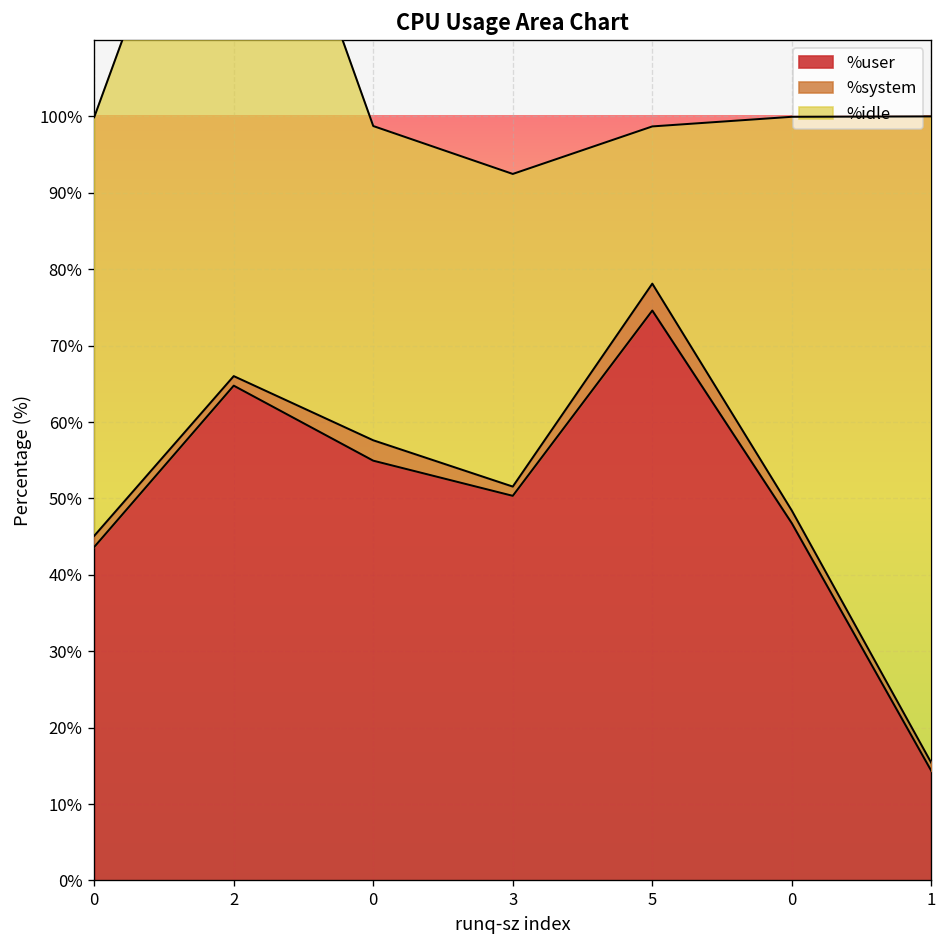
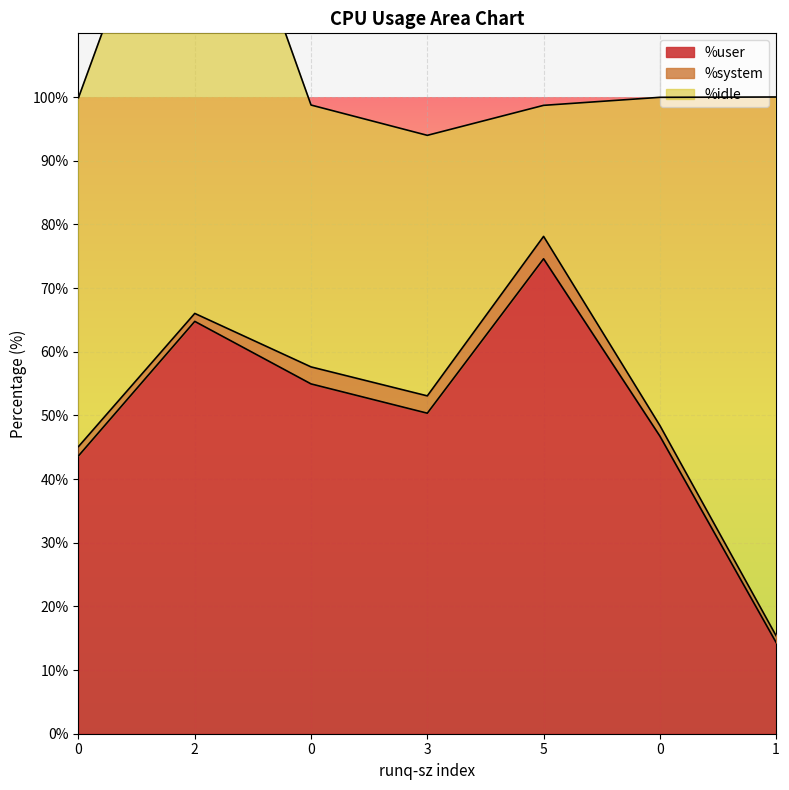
  {
    "%user": {
      "2": "65%",
      "3": "50%",
      "5": "75%",
      "1": "14%"
    },
    "%system": {
      "2": "1%",
-     "3": "1%",
+     "3": "3%",
      "5": "4%",
      "1": "1%"
    },
    "%idle": {
      "3": "41%",
      "5": "21%",
      "1": "85%"
    }
  }
